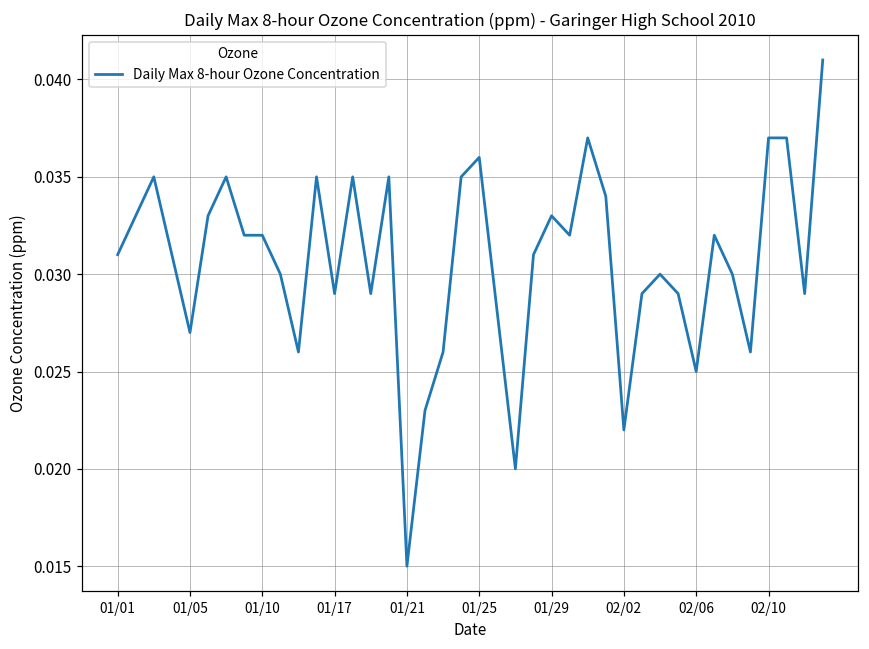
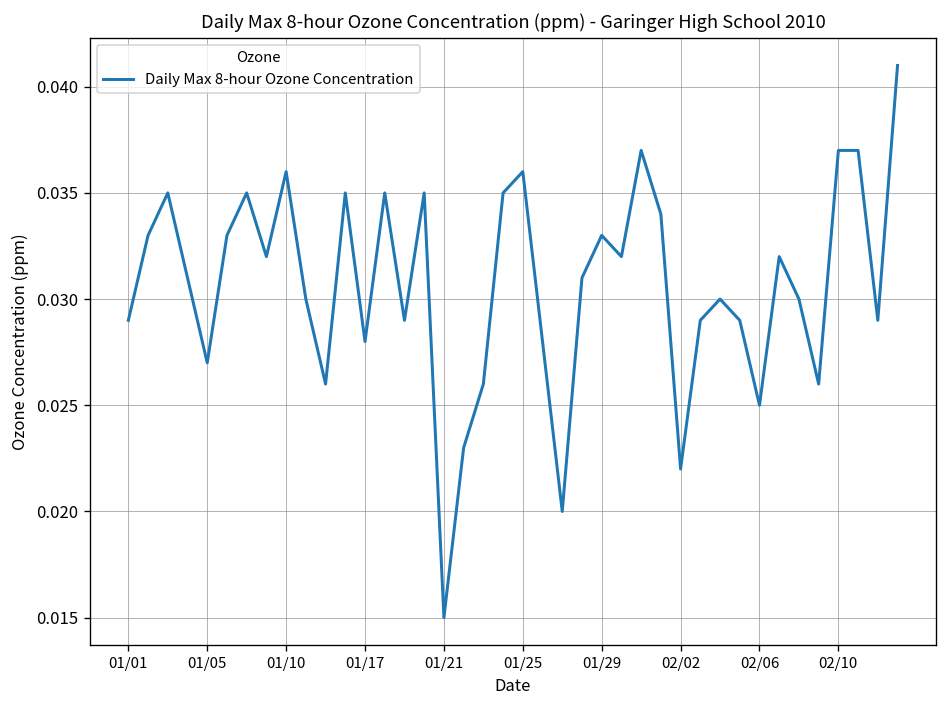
  {
-   "01/01": 0.031,
+   "01/01": 0.029,
    "01/05": 0.027,
-   "01/10": 0.032,
-   "01/17": 0.029,
+   "01/10": 0.036,
+   "01/17": 0.028,
    "01/21": 0.015,
    "01/25": 0.036,
    "01/29": 0.033,
    "02/02": 0.022,
    "02/06": 0.025,
    "02/10": 0.037
  }
